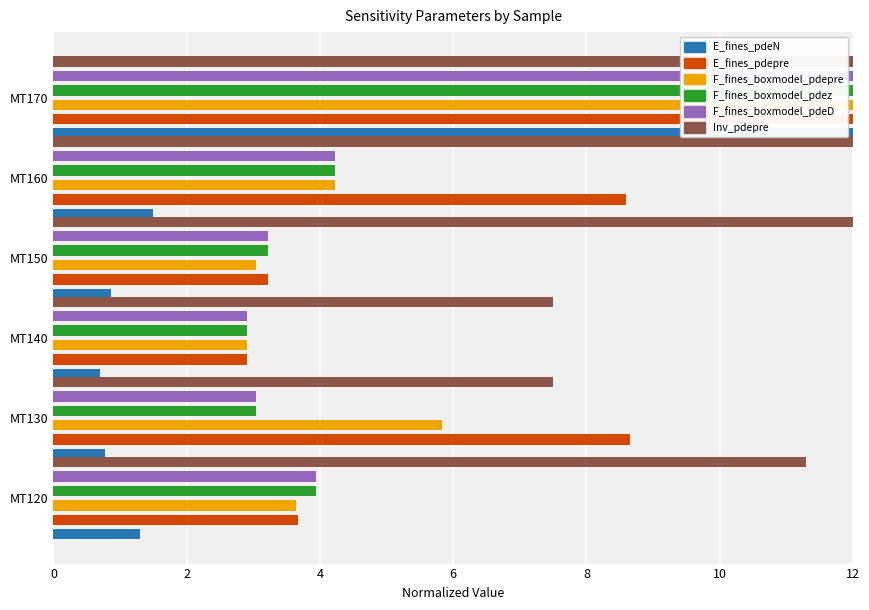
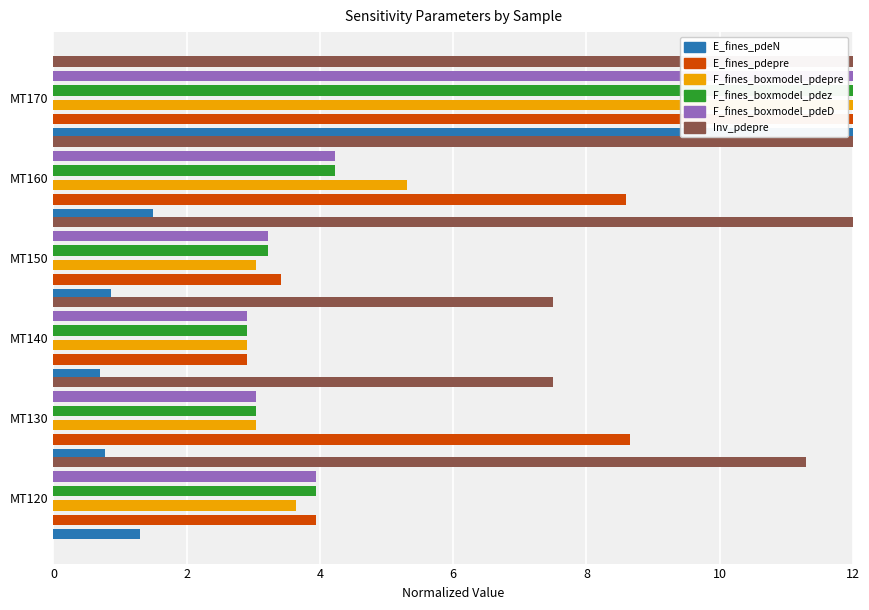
  {
    "E_fines_pdeN": {
      "MT170": 12.0,
      "MT160": 1.5,
      "MT150": 0.9,
      "MT140": 0.7,
      "MT130": 0.8,
      "MT120": 1.3
    },
    "E_fines_pdepre": {
      "MT170": 12.0,
      "MT160": 8.6,
-     "MT150": 3.2,
+     "MT150": 3.4,
      "MT140": 2.9,
      "MT130": 8.7,
-     "MT120": 3.7
+     "MT120": 3.9
    },
    "F_fines_boxmodel_pdepre": {
      "MT170": 12.0,
-     "MT160": 4.2,
+     "MT160": 5.3,
      "MT150": 3.0,
      "MT140": 2.9,
-     "MT130": 5.8,
+     "MT130": 3.0,
      "MT120": 3.6
    },
    "F_fines_boxmodel_pdez": {
      "MT170": 12.0,
      "MT160": 4.2,
      "MT150": 3.2,
      "MT140": 2.9,
      "MT130": 3.0,
      "MT120": 3.9
    },
    "F_fines_boxmodel_pdeD": {
      "MT170": 12.0,
      "MT160": 4.2,
      "MT150": 3.2,
      "MT140": 2.9,
      "MT130": 3.0,
      "MT120": 3.9
    },
    "Inv_pdepre": {
      "MT170": 12.0,
      "MT160": 12.0,
      "MT150": 12.0,
      "MT140": 7.5,
      "MT130": 7.5,
      "MT120": 11.3
    }
  }
